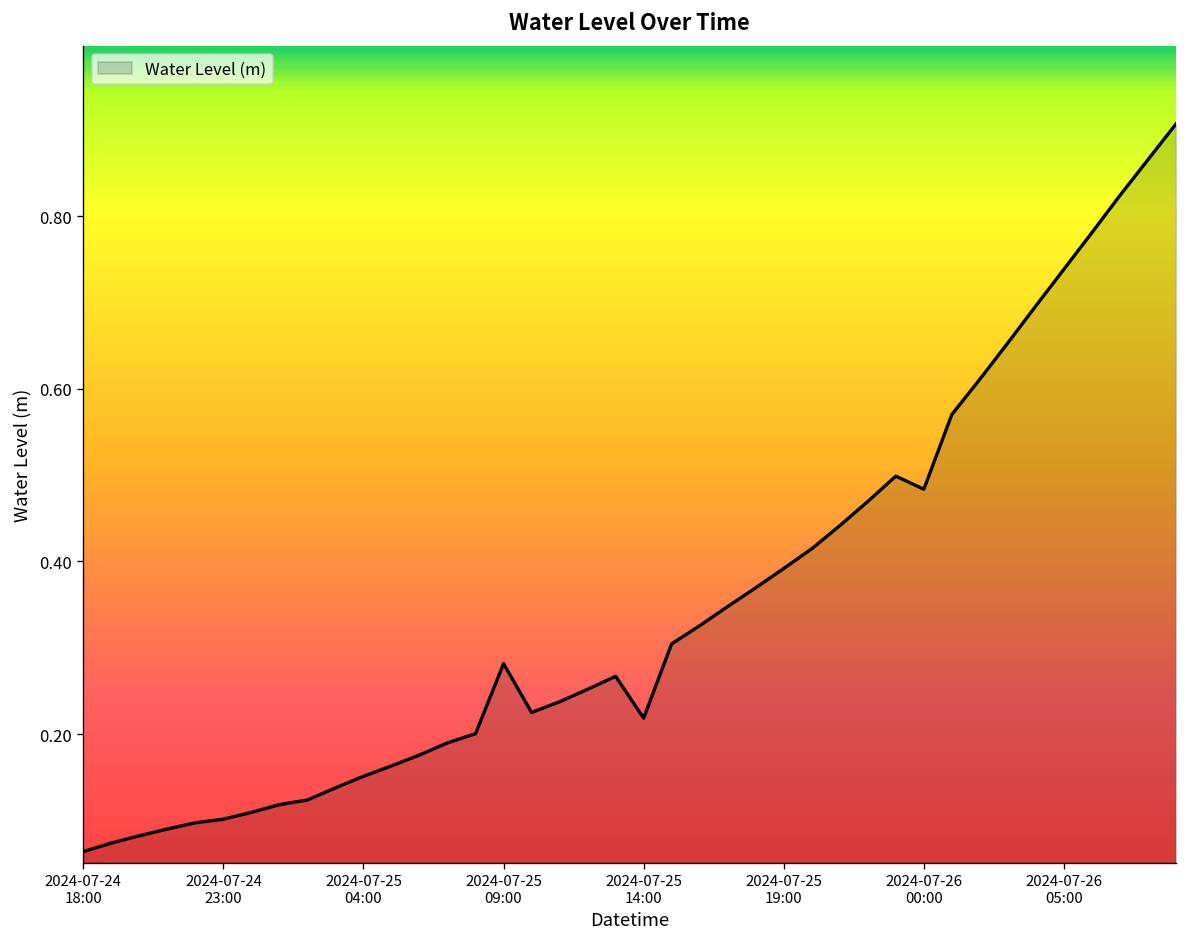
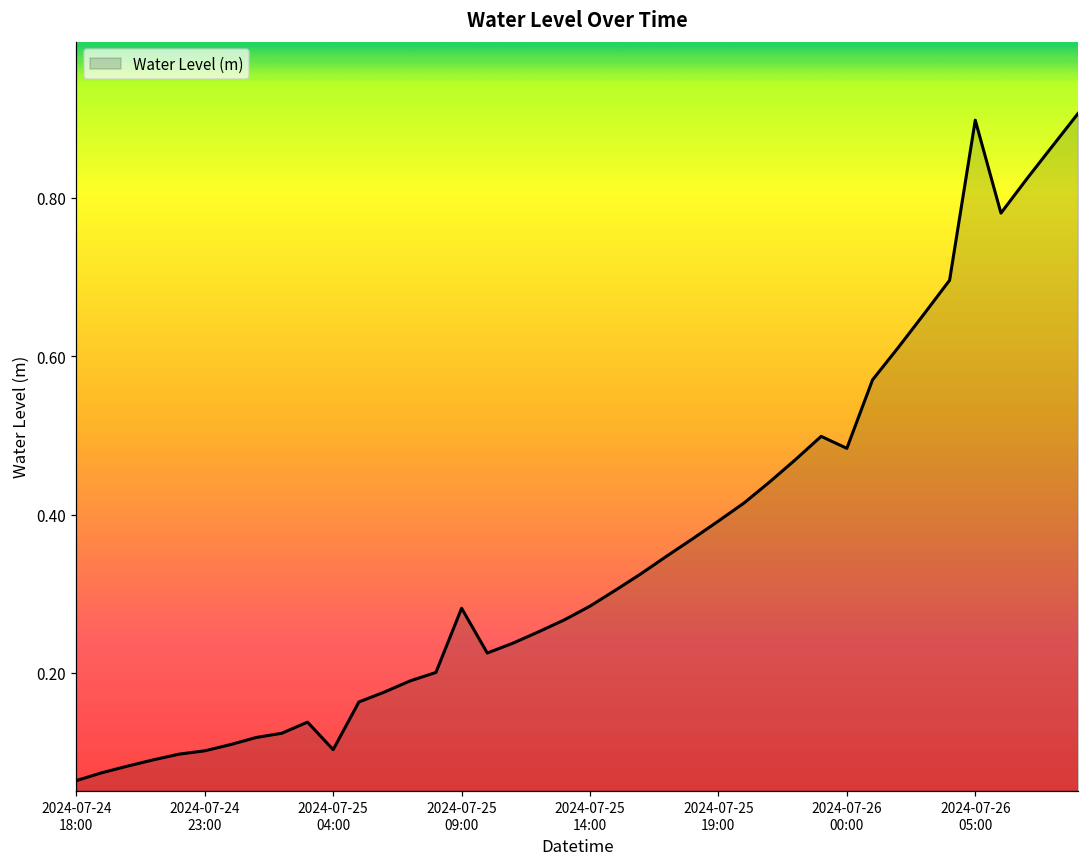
  {
    "2024-07-24 18:00": 0.06,
    "2024-07-24 23:00": 0.10,
-   "2024-07-25 04:00": 0.15,
+   "2024-07-25 04:00": 0.10,
    "2024-07-25 09:00": 0.28,
-   "2024-07-25 14:00": 0.22,
+   "2024-07-25 14:00": 0.28,
    "2024-07-25 19:00": 0.39,
    "2024-07-26 00:00": 0.48,
-   "2024-07-26 05:00": 0.74
+   "2024-07-26 05:00": 0.90
  }
